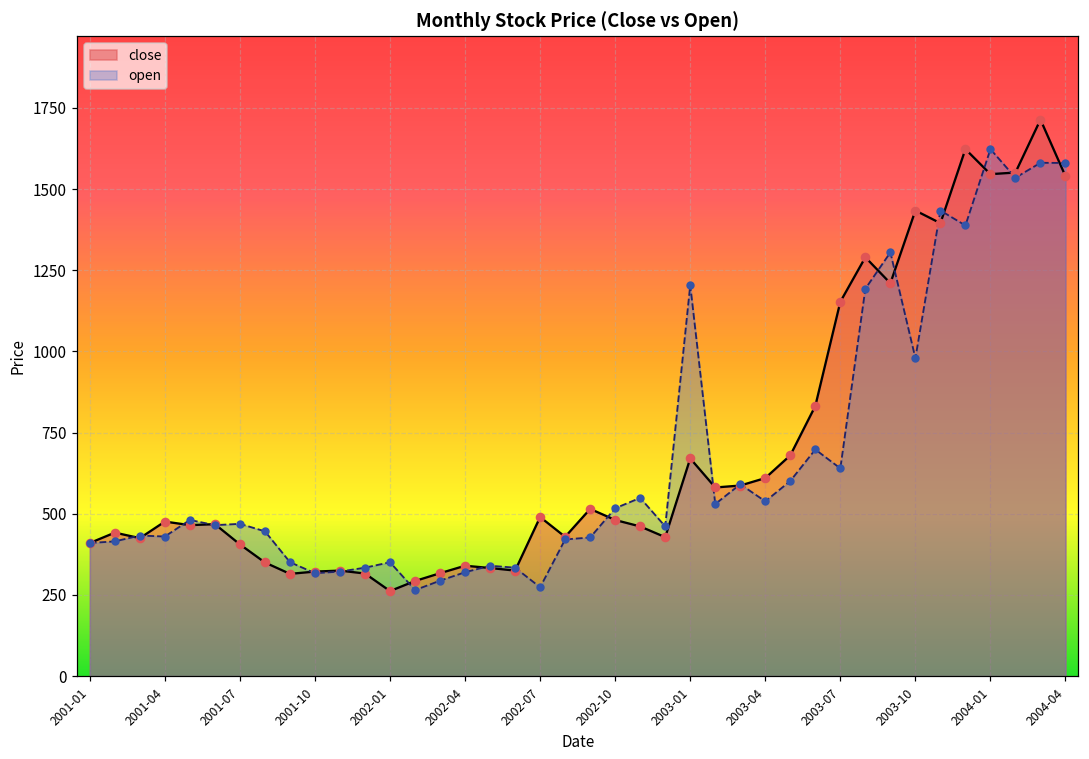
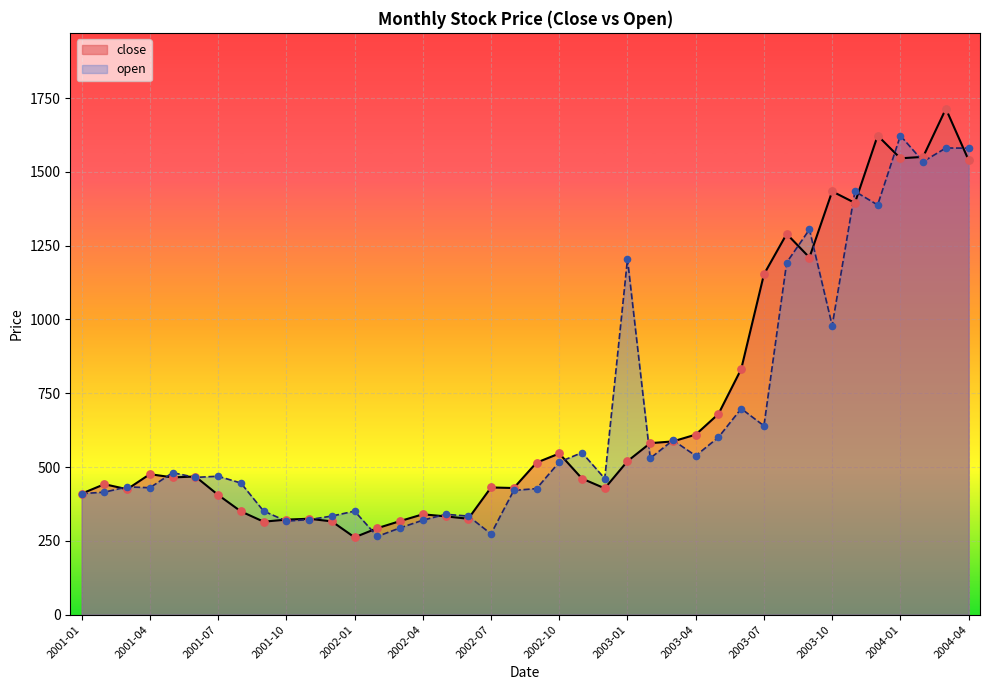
  {
    "close": {
      "2001-04": 480,
      "2001-07": 410,
      "2002-01": 260,
      "2002-04": 340,
-     "2002-07": 490,
-     "2002-10": 480,
-     "2003-01": 670,
+     "2002-07": 430,
+     "2002-10": 550,
+     "2003-01": 520,
      "2003-04": 610,
      "2003-07": 1150,
      "2003-10": 1430,
      "2004-01": 1550,
      "2004-04": 1540
    },
    "open": {
      "2001-04": 430,
      "2001-07": 470,
      "2002-01": 350,
      "2002-04": 320,
      "2002-07": 270,
      "2002-10": 520,
      "2003-01": 1200,
      "2003-04": 540,
      "2003-07": 640,
      "2003-10": 980,
      "2004-01": 1620,
      "2004-04": 1580
    }
  }
